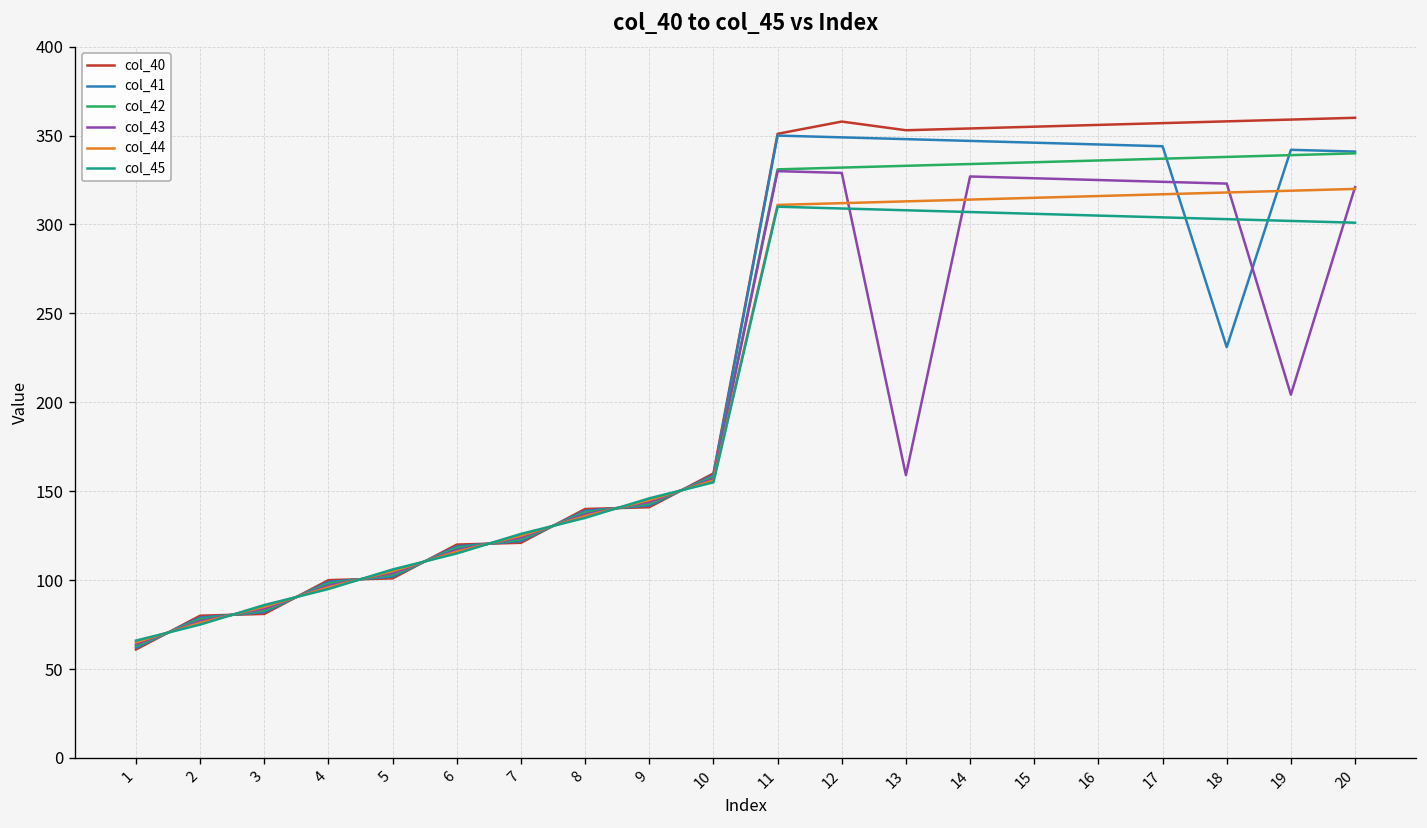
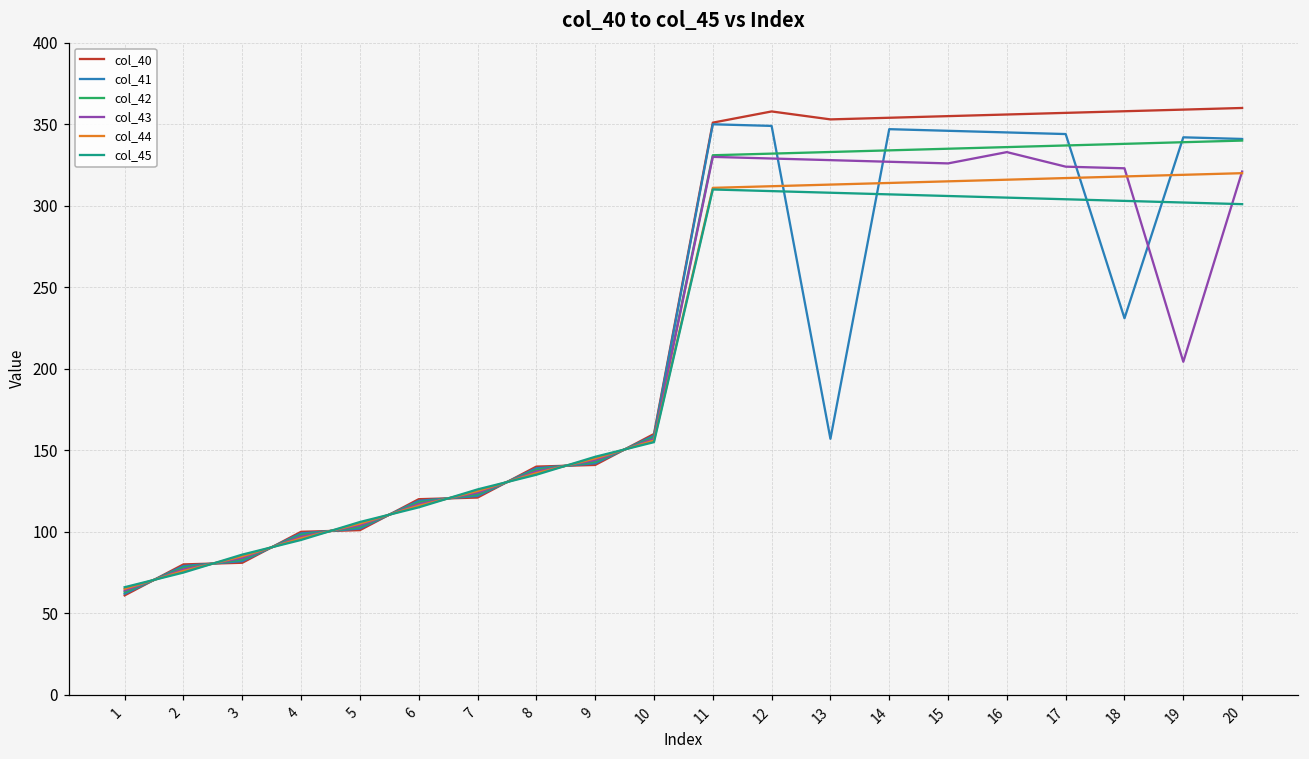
  {
    "col_40": {
      "12": 358,
      "13": 353,
      "14": 354,
      "15": 355,
      "16": 356,
      "17": 357,
      "18": 358,
      "19": 359,
      "20": 360
    },
    "col_41": {
      "12": 349,
-     "13": 348,
+     "13": 157,
      "14": 347,
      "15": 346,
      "16": 345,
      "17": 344,
      "18": 231,
      "19": 342
    },
    "col_43": {
      "12": 329,
-     "13": 159,
+     "13": 328,
      "14": 327,
      "15": 326,
-     "16": 325,
+     "16": 333,
      "17": 324,
      "18": 323,
      "19": 204
    },
    "col_44": {
      "12": 312,
      "13": 313,
      "14": 314,
      "15": 315,
      "16": 316,
      "17": 317,
      "18": 318,
      "19": 319
    }
  }
